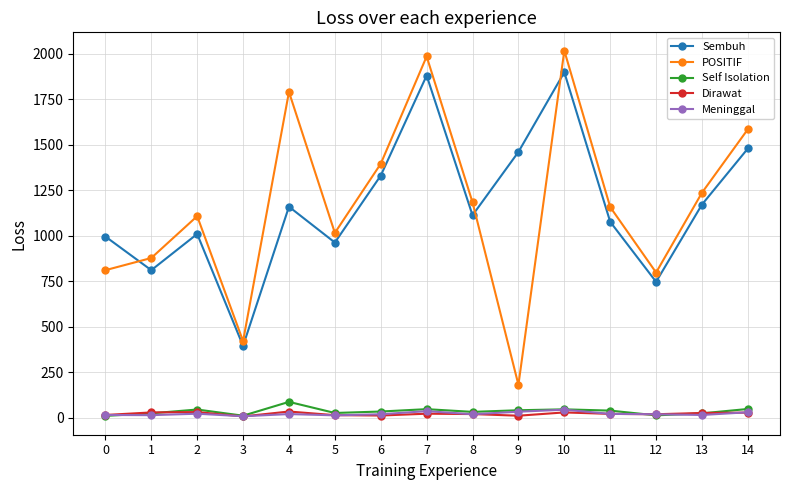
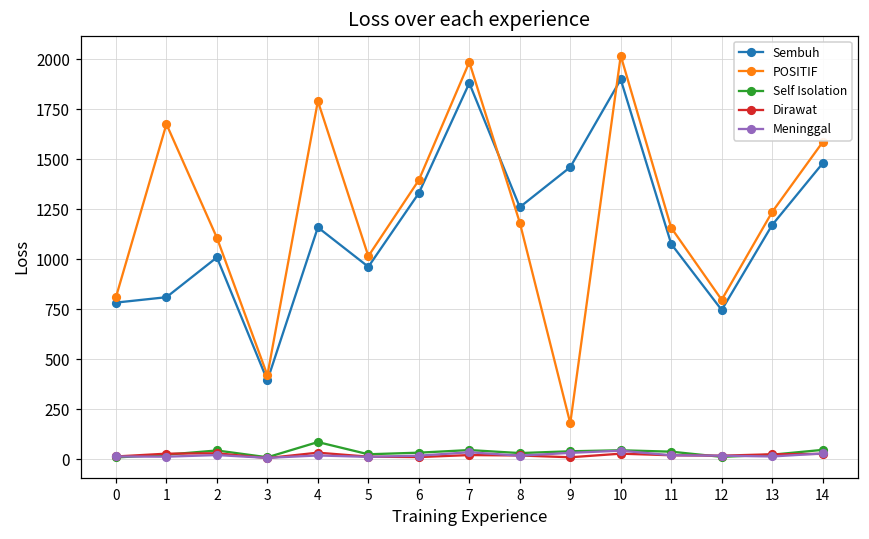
  {
    "Sembuh": {
-     "0": 1000,
+     "0": 780,
      "1": 810,
      "2": 1010,
      "3": 400,
      "4": 1160,
      "5": 960,
      "6": 1330,
      "7": 1880,
-     "8": 1110,
+     "8": 1260,
      "9": 1460,
      "10": 1900,
      "11": 1080,
      "12": 750,
      "13": 1170,
      "14": 1480
    },
    "POSITIF": {
      "0": 810,
-     "1": 880,
+     "1": 1680,
      "2": 1110,
      "3": 420,
      "4": 1790,
      "5": 1020,
      "6": 1400,
      "7": 1990,
      "8": 1180,
      "9": 180,
      "10": 2020,
      "11": 1160,
      "12": 800,
      "13": 1240,
      "14": 1590
    },
    "Self Isolation": {
      "2": 50,
      "4": 90,
      "6": 30,
      "11": 40,
      "14": 50
    },
    "Dirawat": {
      "4": 30,
      "9": 10,
      "10": 30
    },
    "Meninggal": {
      "4": 20
    }
  }
